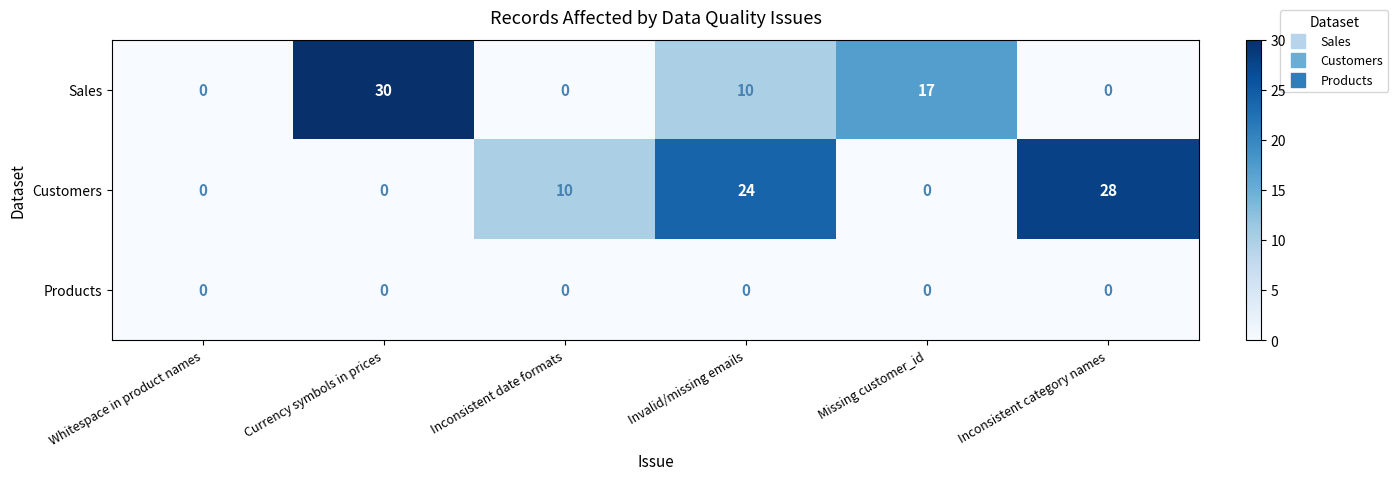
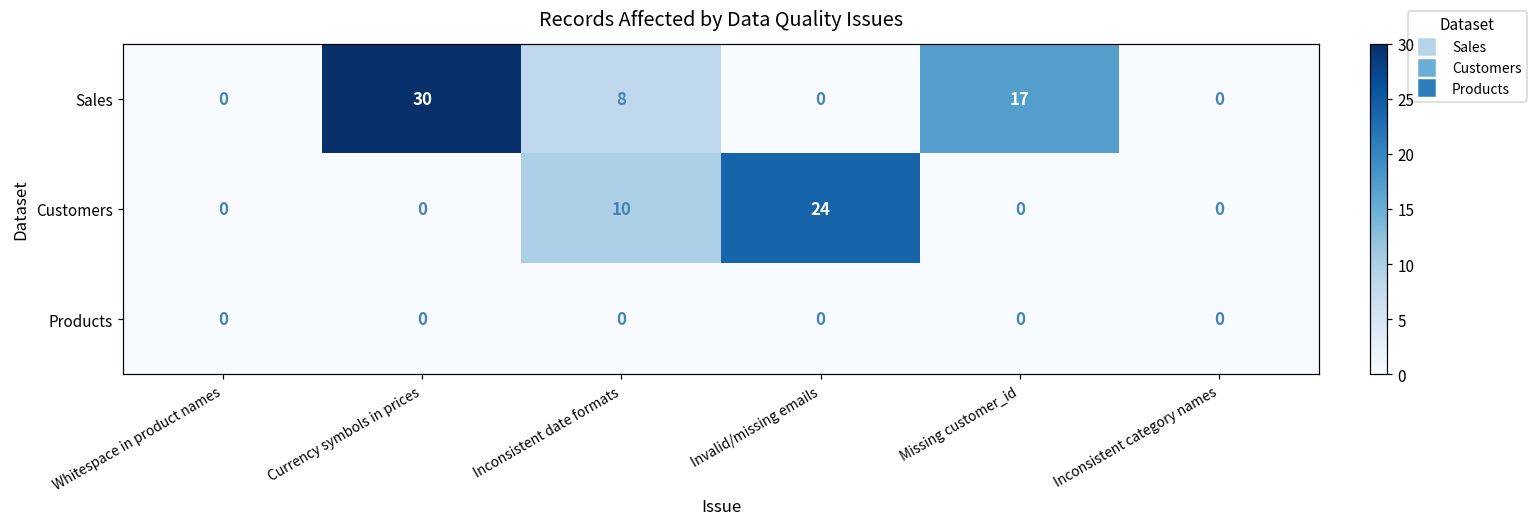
  {
    "Sales": {
      "Whitespace in product names": 0,
      "Currency symbols in prices": 30,
-     "Inconsistent date formats": 0,
-     "Invalid/missing emails": 10,
+     "Inconsistent date formats": 8,
+     "Invalid/missing emails": 0,
      "Missing customer_id": 17,
      "Inconsistent category names": 0
    },
    "Customers": {
      "Whitespace in product names": 0,
      "Currency symbols in prices": 0,
      "Inconsistent date formats": 10,
      "Invalid/missing emails": 24,
      "Missing customer_id": 0,
-     "Inconsistent category names": 28
+     "Inconsistent category names": 0
    },
    "Products": {
      "Whitespace in product names": 0,
      "Currency symbols in prices": 0,
      "Inconsistent date formats": 0,
      "Invalid/missing emails": 0,
      "Missing customer_id": 0,
      "Inconsistent category names": 0
    }
  }
